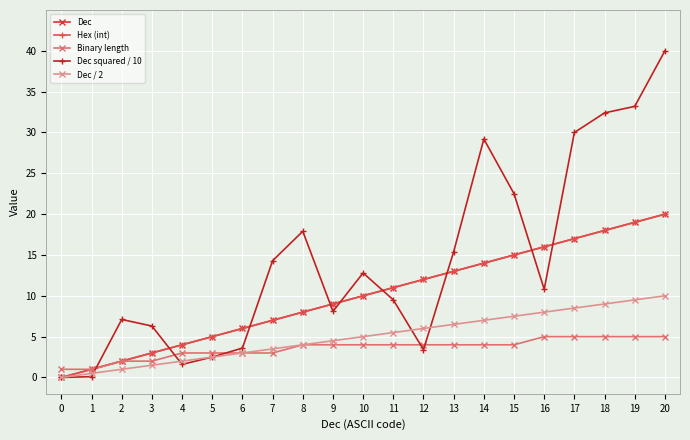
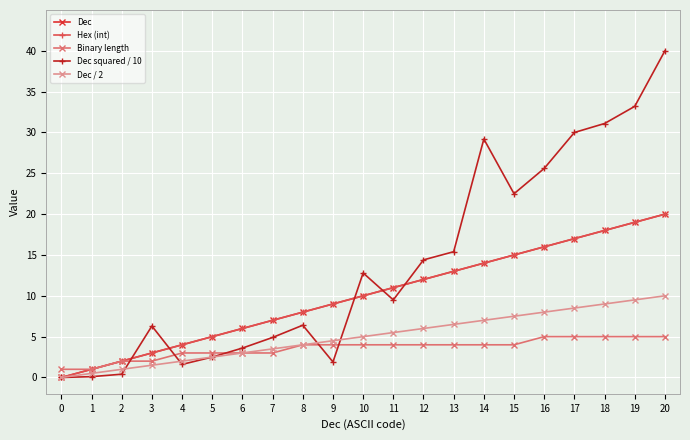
  {
    "Dec squared / 10": {
      "1": 0,
-     "2": 7,
+     "2": 0,
      "3": 6,
      "4": 2,
      "6": 4,
-     "7": 14,
-     "8": 18,
-     "9": 8,
+     "7": 5,
+     "8": 6,
+     "9": 2,
      "10": 13,
      "11": 10,
-     "12": 3,
+     "12": 14,
      "13": 15,
      "14": 29,
      "15": 23,
-     "16": 11,
+     "16": 26,
      "17": 30,
-     "18": 32,
+     "18": 31,
      "19": 33,
      "20": 40
    }
  }
